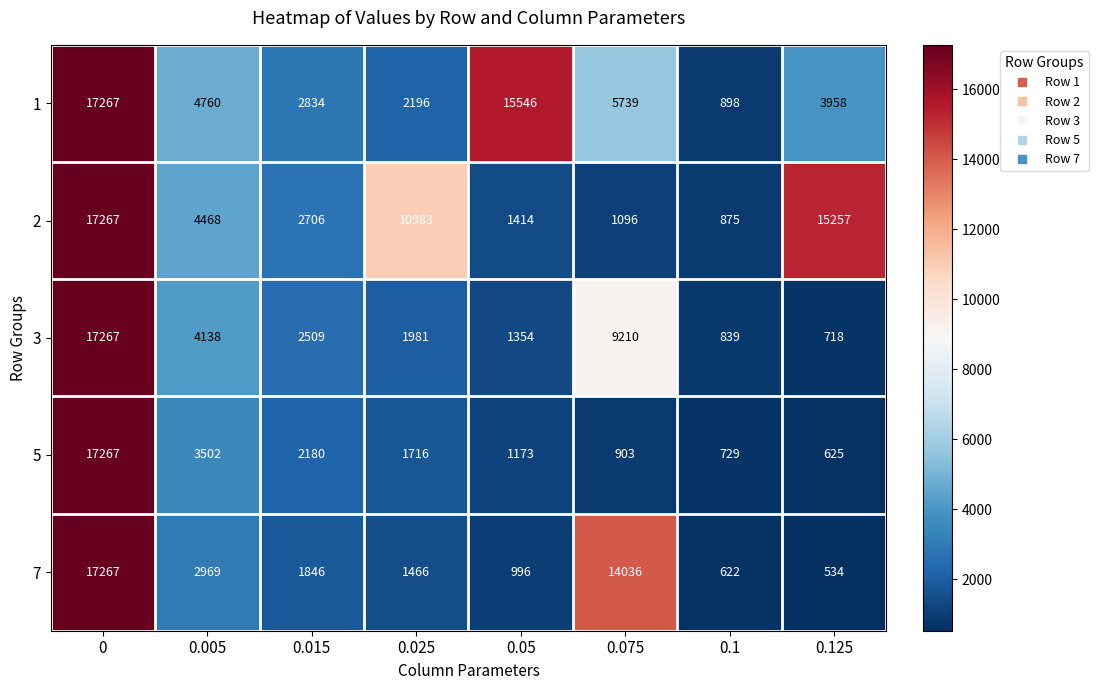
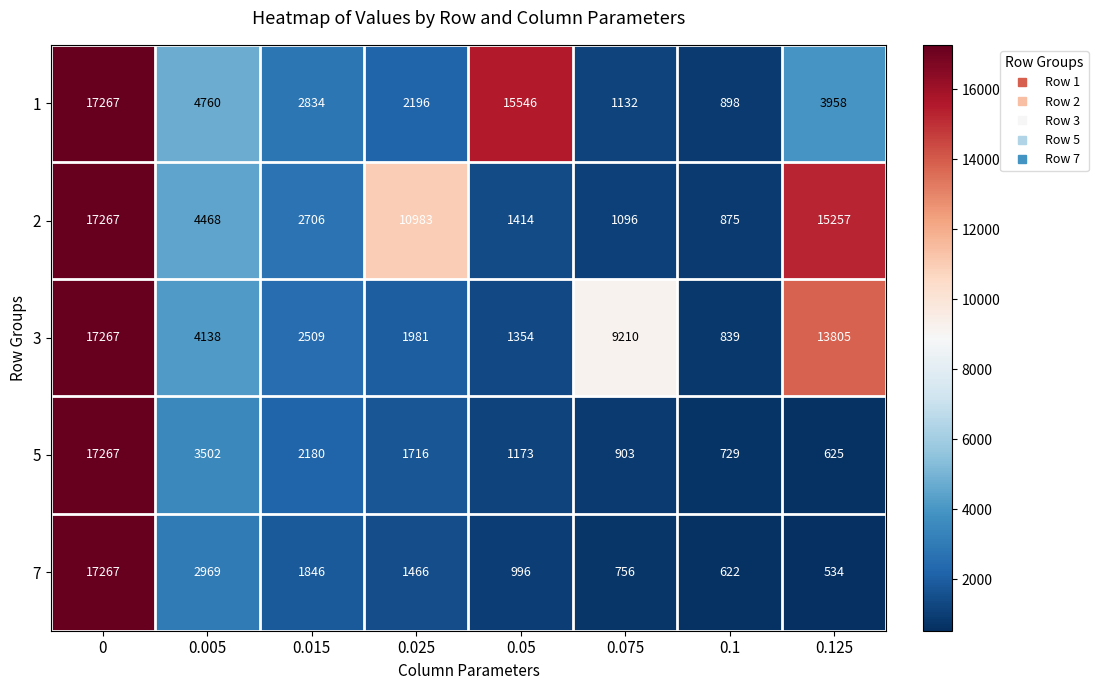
  {
    "1": {
      "0": 17267,
      "0.005": 4760,
      "0.015": 2834,
      "0.025": 2196,
      "0.05": 15546,
-     "0.075": 5739,
+     "0.075": 1132,
      "0.1": 898,
      "0.125": 3958
    },
    "2": {
      "0": 17267,
      "0.005": 4468,
      "0.015": 2706,
      "0.025": 10983,
      "0.05": 1414,
      "0.075": 1096,
      "0.1": 875,
      "0.125": 15257
    },
    "3": {
      "0": 17267,
      "0.005": 4138,
      "0.015": 2509,
      "0.025": 1981,
      "0.05": 1354,
      "0.075": 9210,
      "0.1": 839,
-     "0.125": 718
+     "0.125": 13805
    },
    "5": {
      "0": 17267,
      "0.005": 3502,
      "0.015": 2180,
      "0.025": 1716,
      "0.05": 1173,
      "0.075": 903,
      "0.1": 729,
      "0.125": 625
    },
    "7": {
      "0": 17267,
      "0.005": 2969,
      "0.015": 1846,
      "0.025": 1466,
      "0.05": 996,
-     "0.075": 14036,
+     "0.075": 756,
      "0.1": 622,
      "0.125": 534
    }
  }
